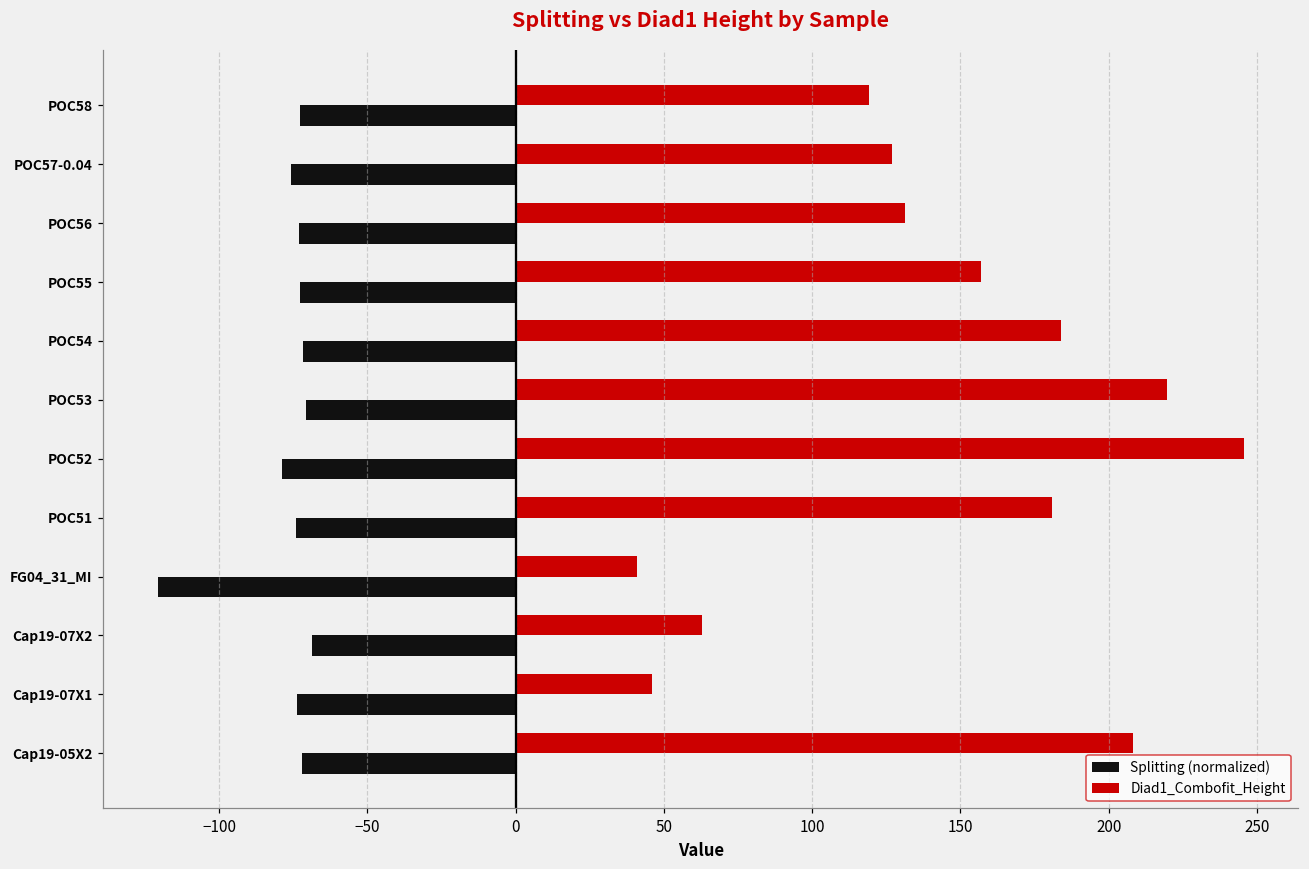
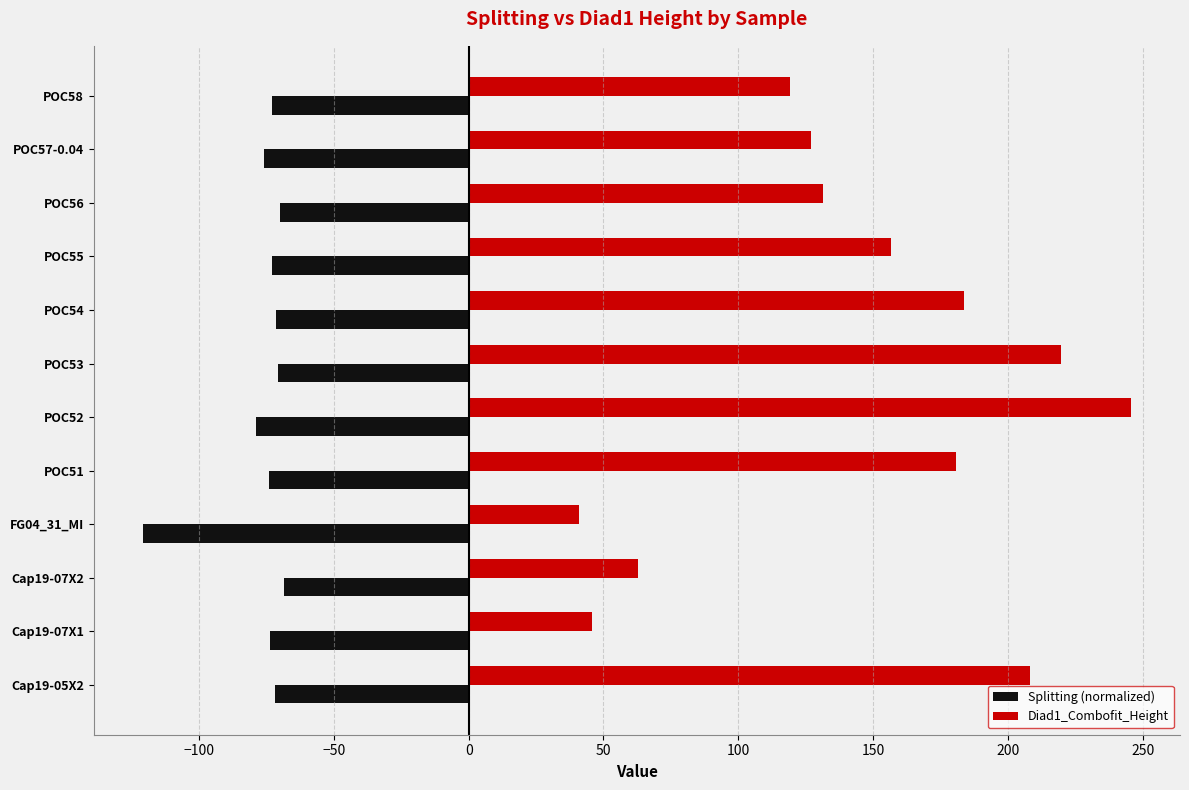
  {
    "Splitting (normalized)": {
      "POC58": -73,
      "POC57-0.04": -76,
-     "POC56": -73,
+     "POC56": -70,
      "POC55": -73,
      "POC54": -72,
      "POC53": -71,
      "POC52": -79,
      "POC51": -74,
      "FG04_31_MI": -121,
      "Cap19-07X2": -69,
      "Cap19-07X1": -74,
      "Cap19-05X2": -72
    },
    "Diad1_Combofit_Height": {
      "POC58": 119,
      "POC57-0.04": 127,
      "POC56": 131,
      "POC55": 157,
      "POC54": 184,
      "POC53": 220,
      "POC52": 246,
      "POC51": 181,
      "FG04_31_MI": 41,
      "Cap19-07X2": 63,
      "Cap19-07X1": 46,
      "Cap19-05X2": 208
    }
  }
